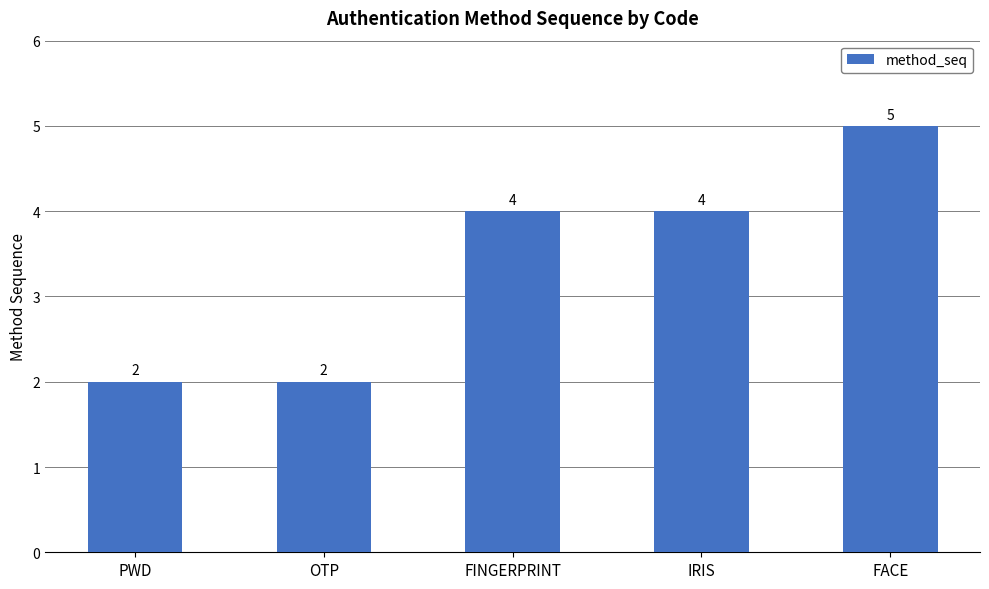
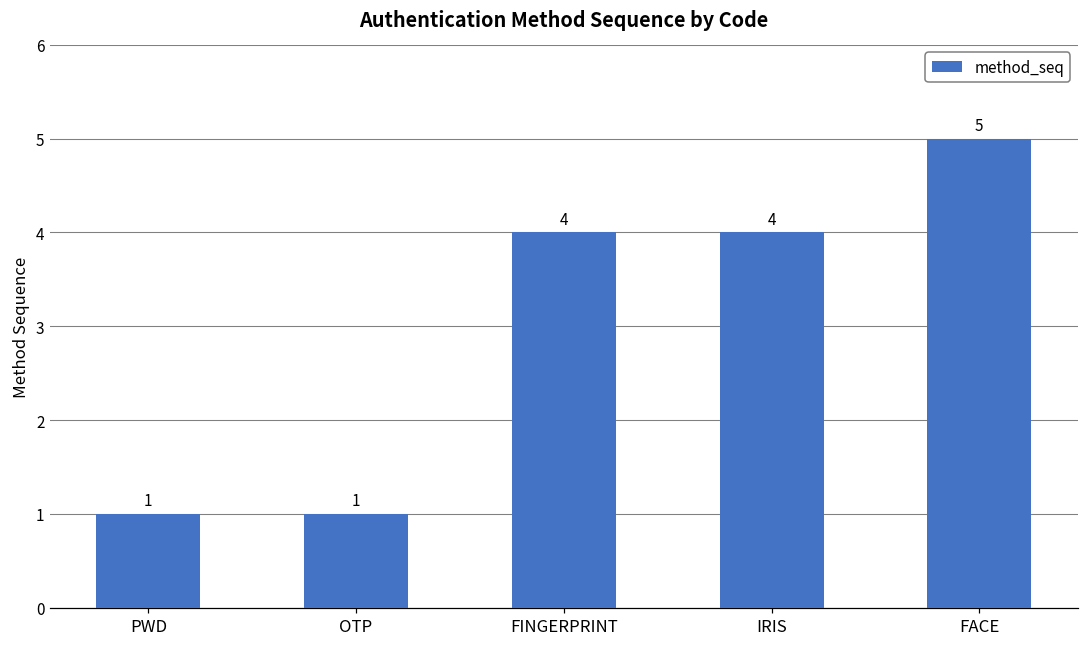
  {
-   "PWD": 2,
-   "OTP": 2,
+   "PWD": 1,
+   "OTP": 1,
    "FINGERPRINT": 4,
    "IRIS": 4,
    "FACE": 5
  }
